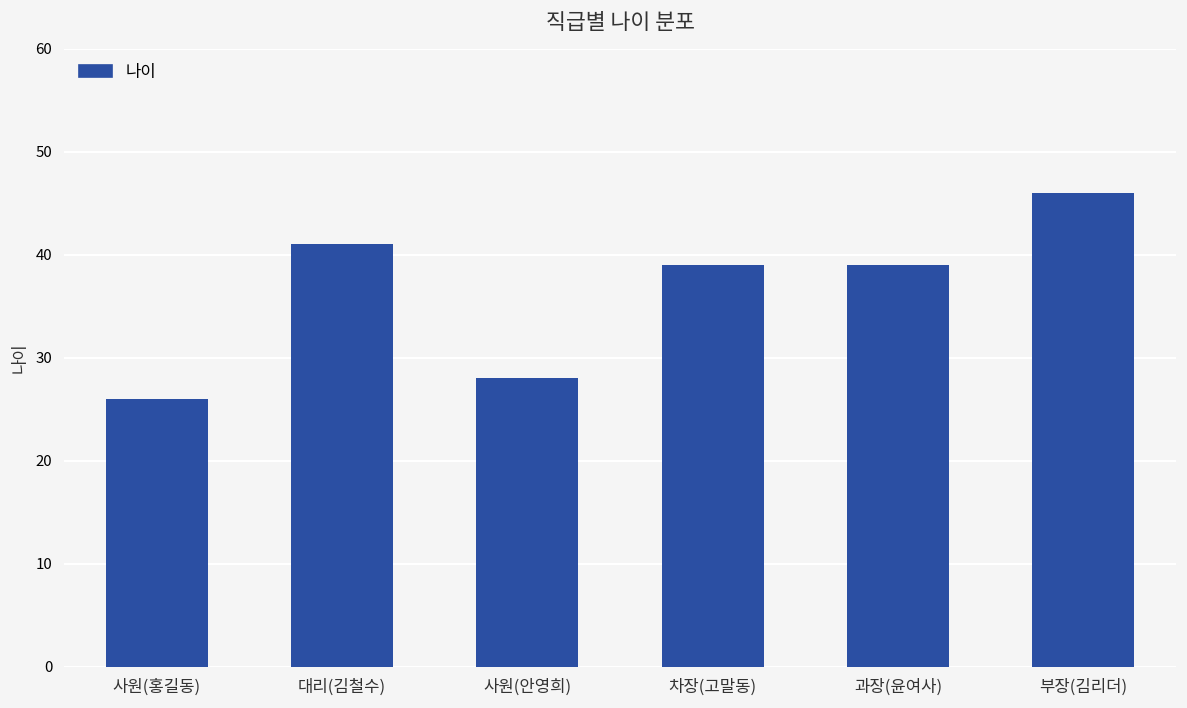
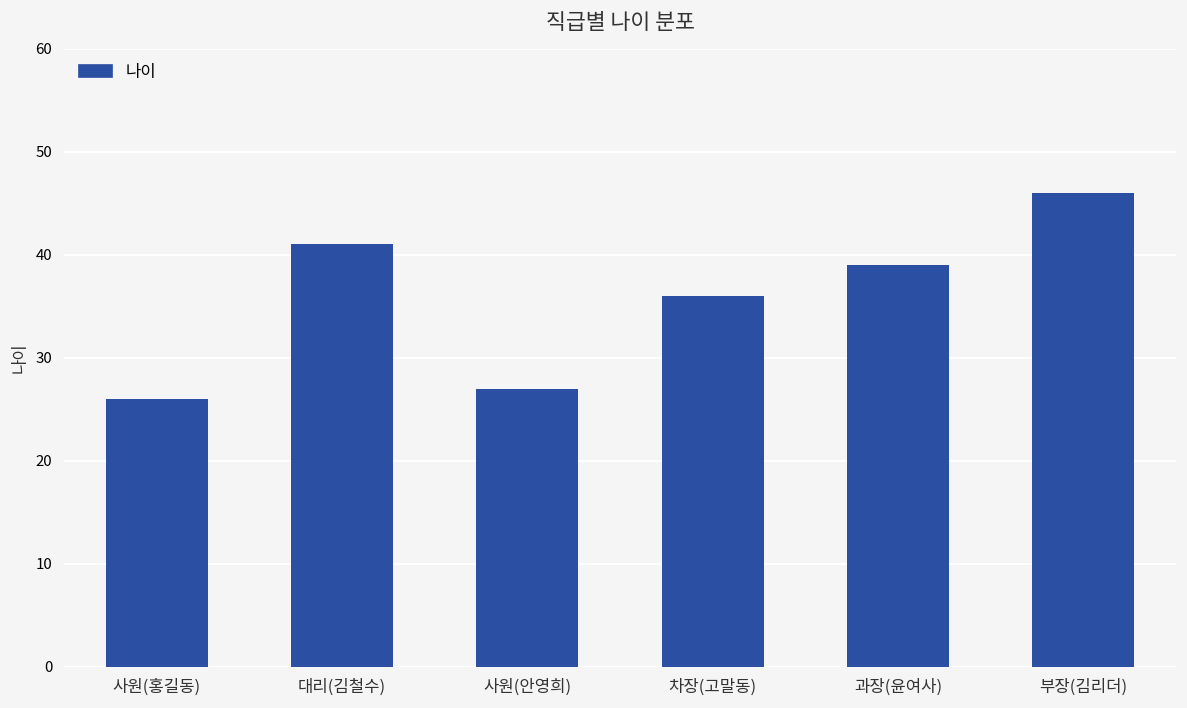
  {
    "사원(홍길동)": 26,
    "대리(김철수)": 41,
-   "사원(안영희)": 28,
-   "차장(고말동)": 39,
+   "사원(안영희)": 27,
+   "차장(고말동)": 36,
    "과장(윤여사)": 39,
    "부장(김리더)": 46
  }
